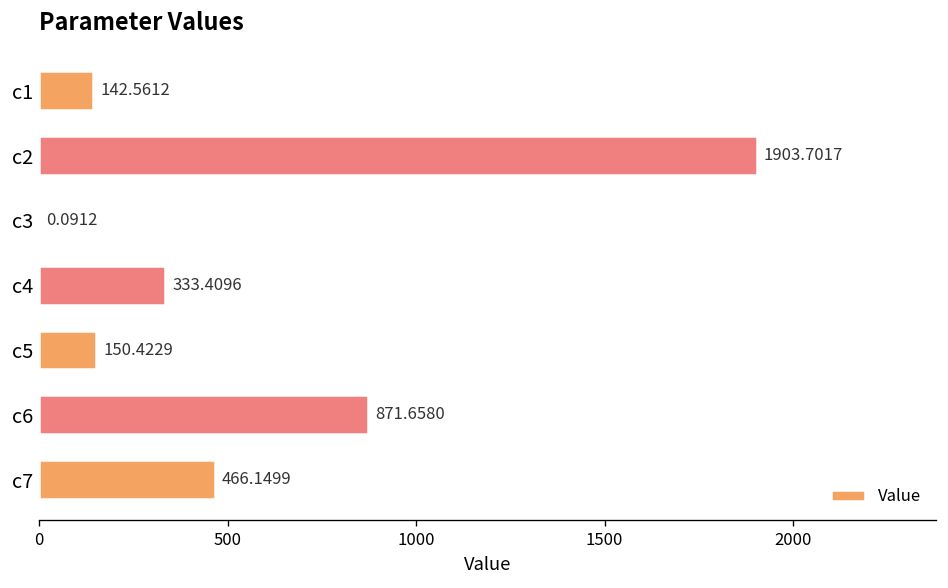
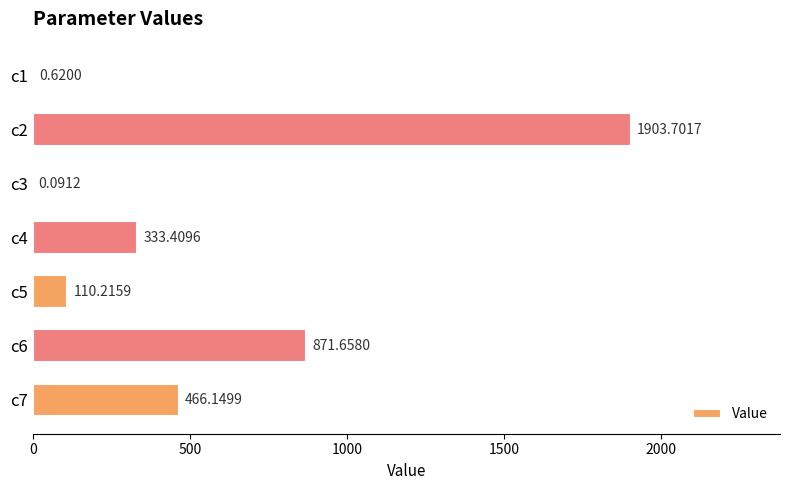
  {
-   "c1": 142.5612,
+   "c1": 0.6200,
    "c2": 1903.7017,
    "c3": 0.0912,
    "c4": 333.4096,
-   "c5": 150.4229,
+   "c5": 110.2159,
    "c6": 871.6580,
    "c7": 466.1499
  }
